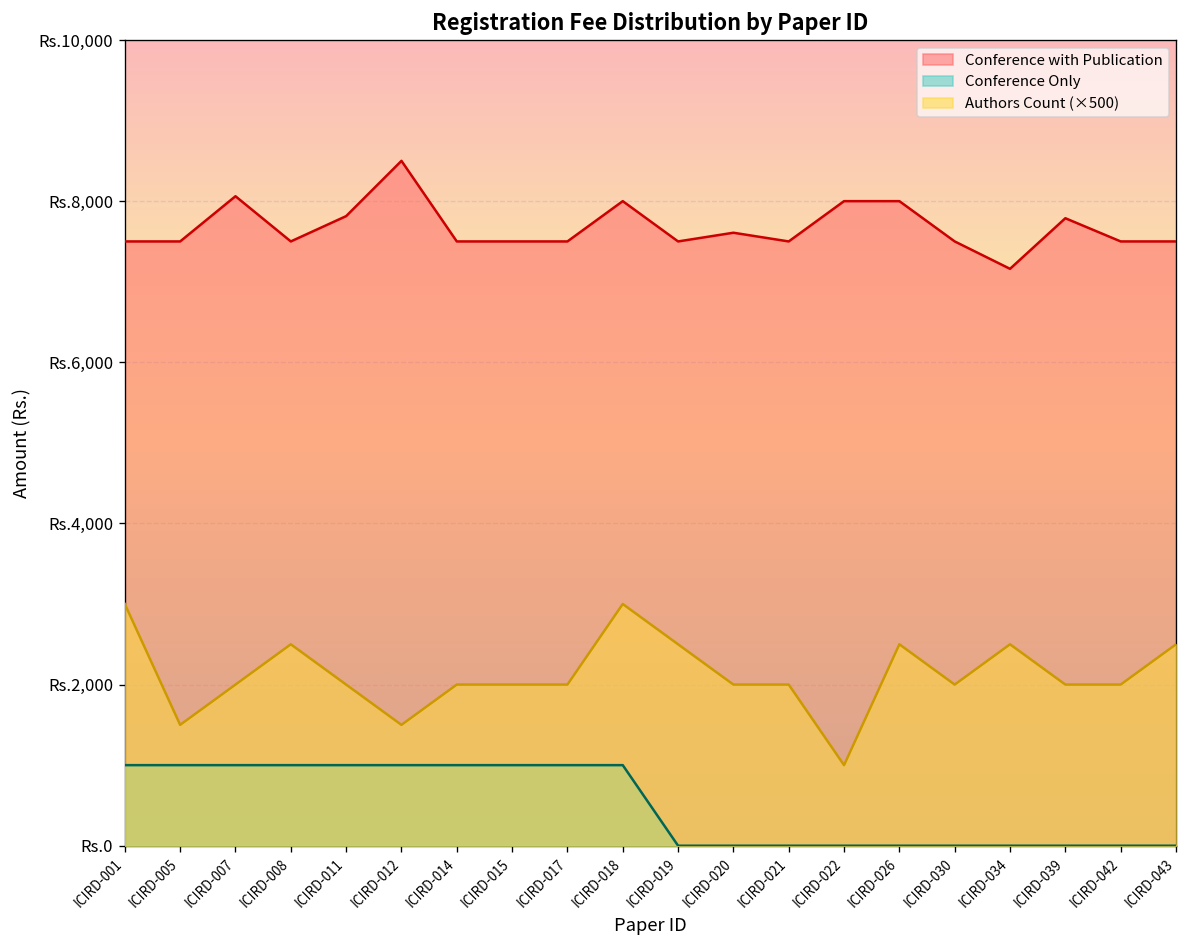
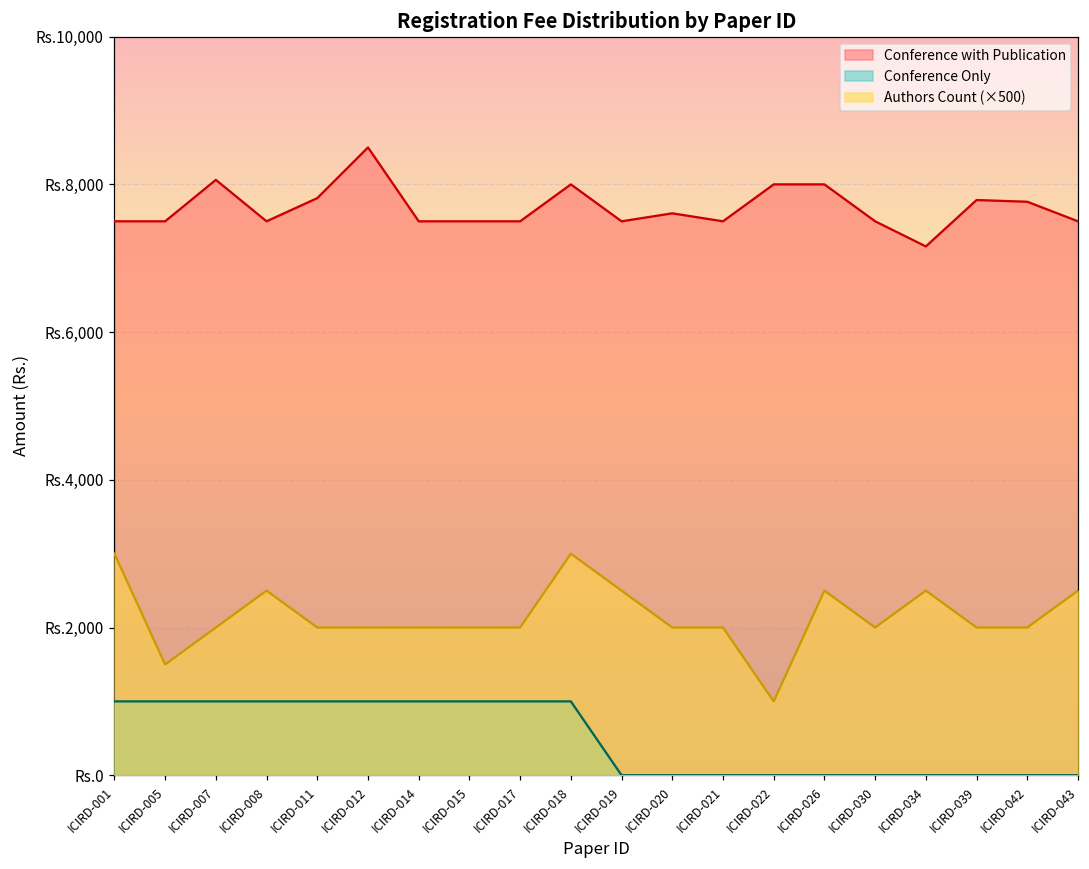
  {
    "Conference with Publication": {
      "ICIRD-001": "Rs.7,500",
      "ICIRD-005": "Rs.7,500",
      "ICIRD-007": "Rs.8,100",
      "ICIRD-008": "Rs.7,500",
      "ICIRD-011": "Rs.7,800",
      "ICIRD-012": "Rs.8,500",
      "ICIRD-014": "Rs.7,500",
      "ICIRD-015": "Rs.7,500",
      "ICIRD-017": "Rs.7,500",
      "ICIRD-018": "Rs.8,000",
      "ICIRD-019": "Rs.7,500",
      "ICIRD-020": "Rs.7,600",
      "ICIRD-021": "Rs.7,500",
      "ICIRD-022": "Rs.8,000",
      "ICIRD-026": "Rs.8,000",
      "ICIRD-030": "Rs.7,500",
      "ICIRD-034": "Rs.7,200",
      "ICIRD-039": "Rs.7,800",
-     "ICIRD-042": "Rs.7,500",
+     "ICIRD-042": "Rs.7,800",
      "ICIRD-043": "Rs.7,500"
    },
    "Conference Only": {
      "ICIRD-001": "Rs.1,000",
      "ICIRD-005": "Rs.1,000",
      "ICIRD-007": "Rs.1,000",
      "ICIRD-008": "Rs.1,000",
      "ICIRD-011": "Rs.1,000",
      "ICIRD-012": "Rs.1,000",
      "ICIRD-014": "Rs.1,000",
      "ICIRD-015": "Rs.1,000",
      "ICIRD-017": "Rs.1,000",
      "ICIRD-018": "Rs.1,000",
      "ICIRD-019": "Rs.0",
      "ICIRD-020": "Rs.0",
      "ICIRD-021": "Rs.0",
      "ICIRD-022": "Rs.0",
      "ICIRD-026": "Rs.0",
      "ICIRD-030": "Rs.0",
      "ICIRD-034": "Rs.0",
      "ICIRD-039": "Rs.0",
      "ICIRD-042": "Rs.0",
      "ICIRD-043": "Rs.0"
    },
    "Authors Count (×500)": {
      "ICIRD-001": "Rs.3,000",
      "ICIRD-005": "Rs.1,500",
      "ICIRD-007": "Rs.2,000",
      "ICIRD-008": "Rs.2,500",
      "ICIRD-011": "Rs.2,000",
-     "ICIRD-012": "Rs.1,500",
+     "ICIRD-012": "Rs.2,000",
      "ICIRD-014": "Rs.2,000",
      "ICIRD-015": "Rs.2,000",
      "ICIRD-017": "Rs.2,000",
      "ICIRD-018": "Rs.3,000",
      "ICIRD-019": "Rs.2,500",
      "ICIRD-020": "Rs.2,000",
      "ICIRD-021": "Rs.2,000",
      "ICIRD-022": "Rs.1,000",
      "ICIRD-026": "Rs.2,500",
      "ICIRD-030": "Rs.2,000",
      "ICIRD-034": "Rs.2,500",
      "ICIRD-039": "Rs.2,000",
      "ICIRD-042": "Rs.2,000",
      "ICIRD-043": "Rs.2,500"
    }
  }
